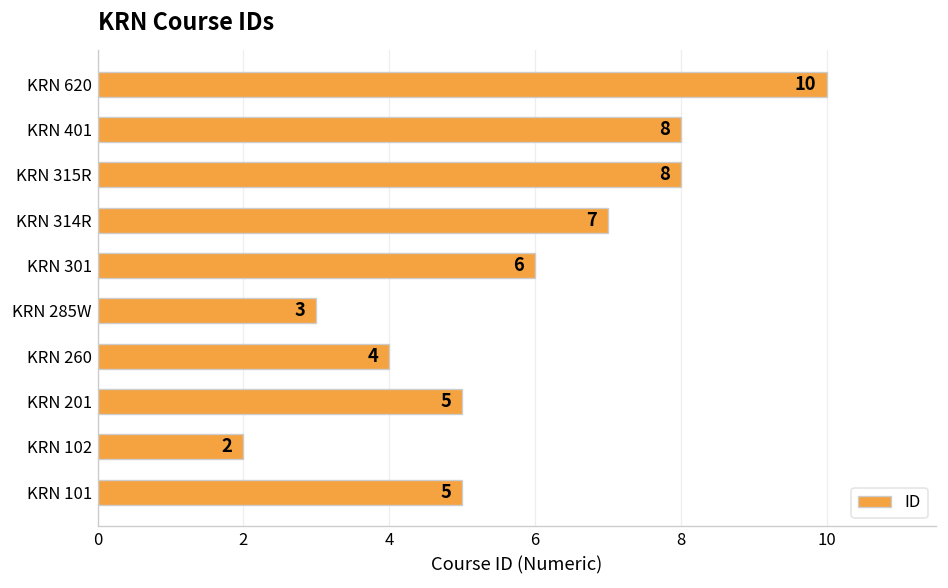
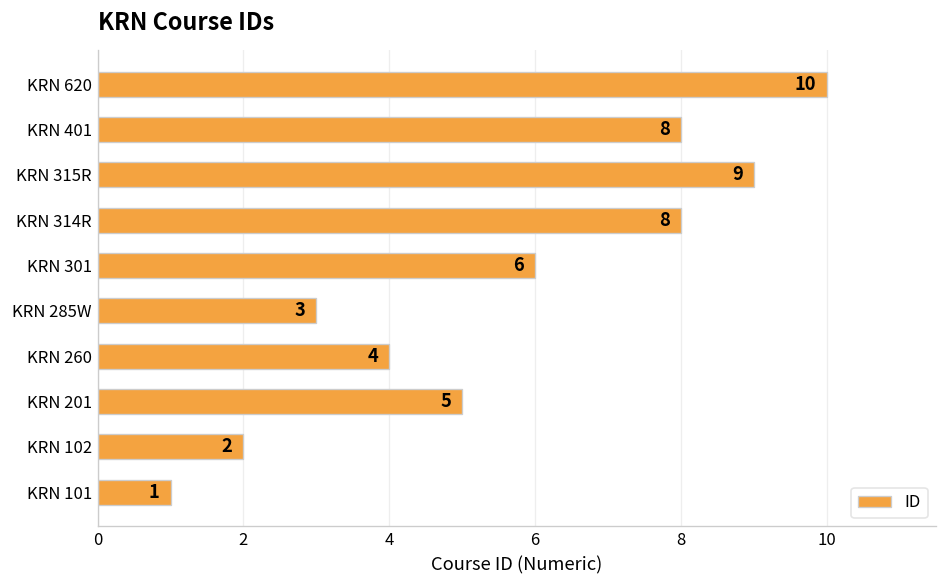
  {
    "KRN 620": 10,
    "KRN 401": 8,
-   "KRN 315R": 8,
-   "KRN 314R": 7,
+   "KRN 315R": 9,
+   "KRN 314R": 8,
    "KRN 301": 6,
    "KRN 285W": 3,
    "KRN 260": 4,
    "KRN 201": 5,
    "KRN 102": 2,
-   "KRN 101": 5
+   "KRN 101": 1
  }
